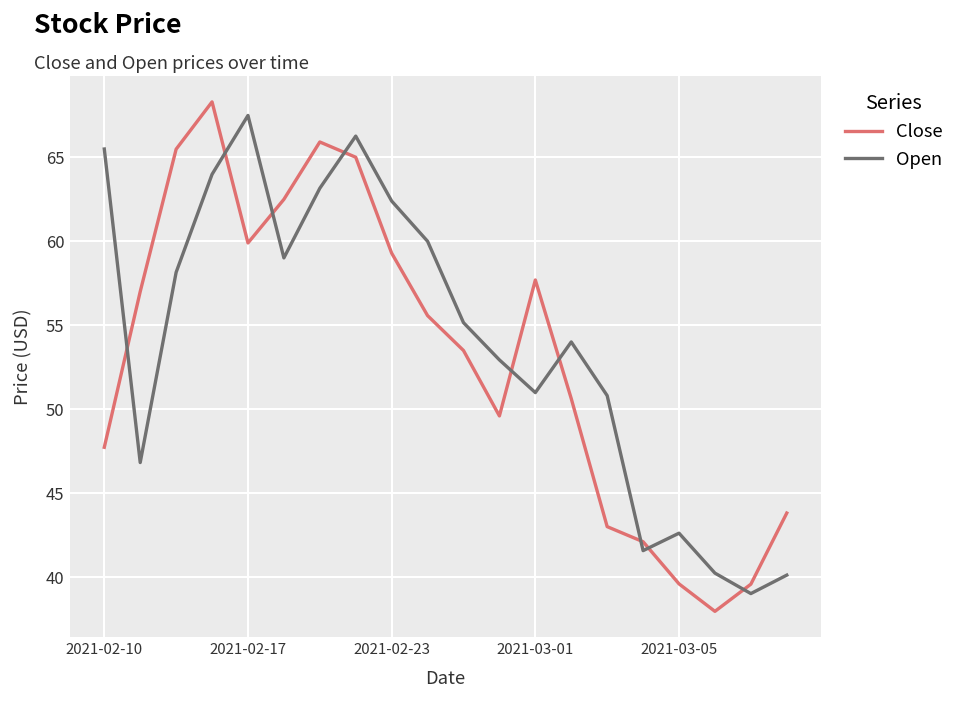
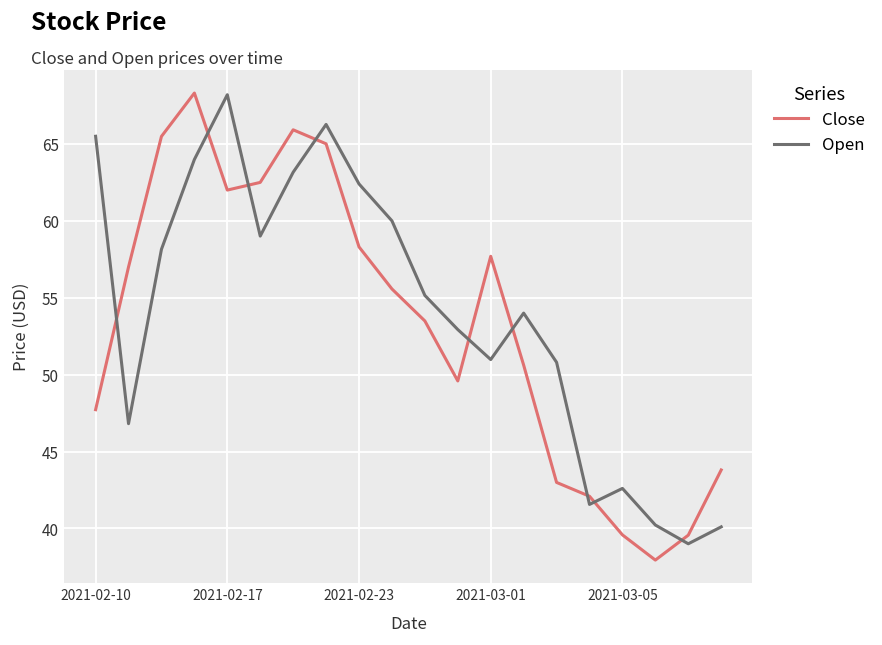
  {
    "Close": {
      "2021-02-10": 47.7,
-     "2021-02-17": 59.9,
-     "2021-02-23": 59.3,
+     "2021-02-17": 62.0,
+     "2021-02-23": 58.3,
      "2021-03-01": 57.7,
      "2021-03-05": 39.6
    },
    "Open": {
      "2021-02-10": 65.5,
-     "2021-02-17": 67.5,
+     "2021-02-17": 68.2,
      "2021-02-23": 62.4,
      "2021-03-01": 51.0,
      "2021-03-05": 42.6
    }
  }
